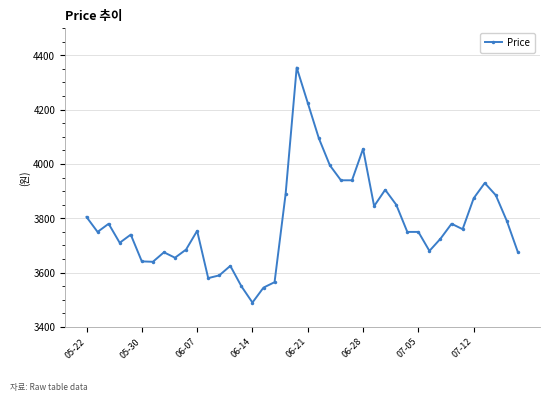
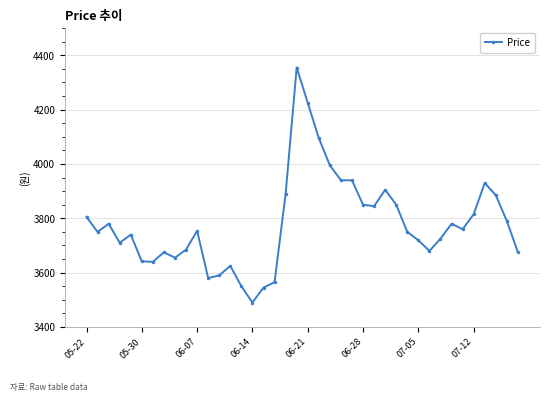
  {
    "05-22": 3810,
    "05-30": 3640,
    "06-07": 3750,
    "06-14": 3490,
    "06-21": 4230,
-   "06-28": 4060,
-   "07-05": 3750,
-   "07-12": 3870
+   "06-28": 3850,
+   "07-05": 3720,
+   "07-12": 3820
  }
